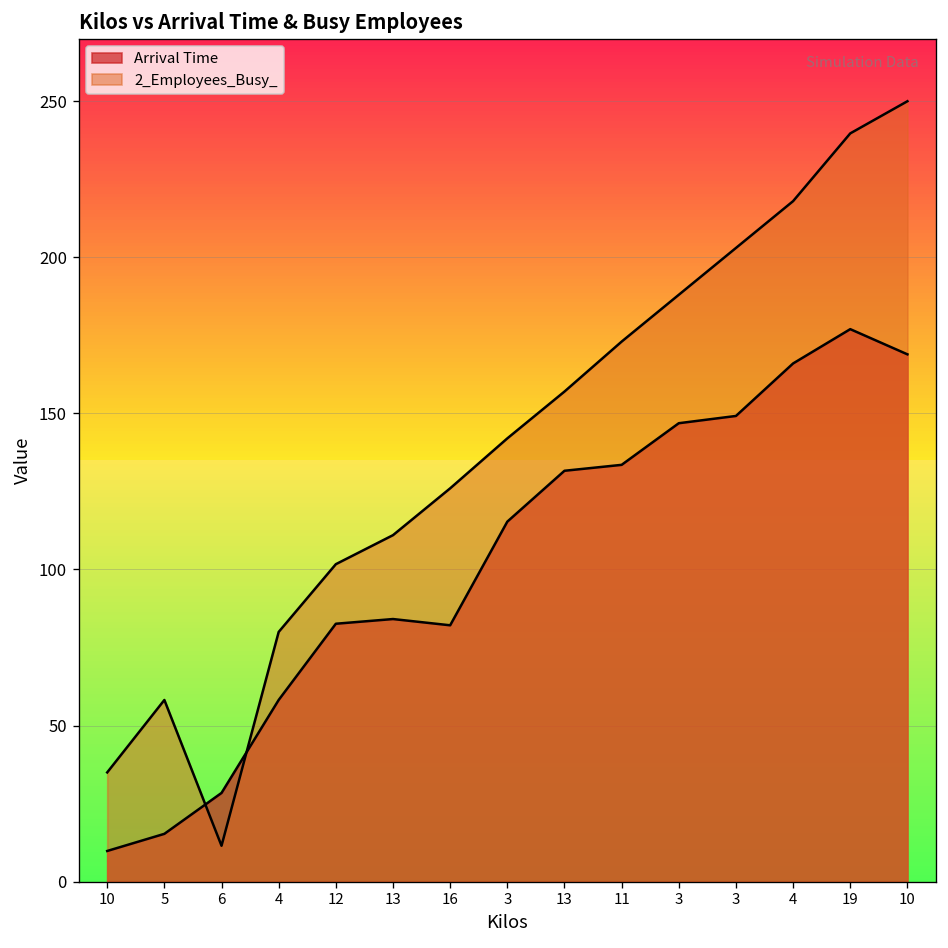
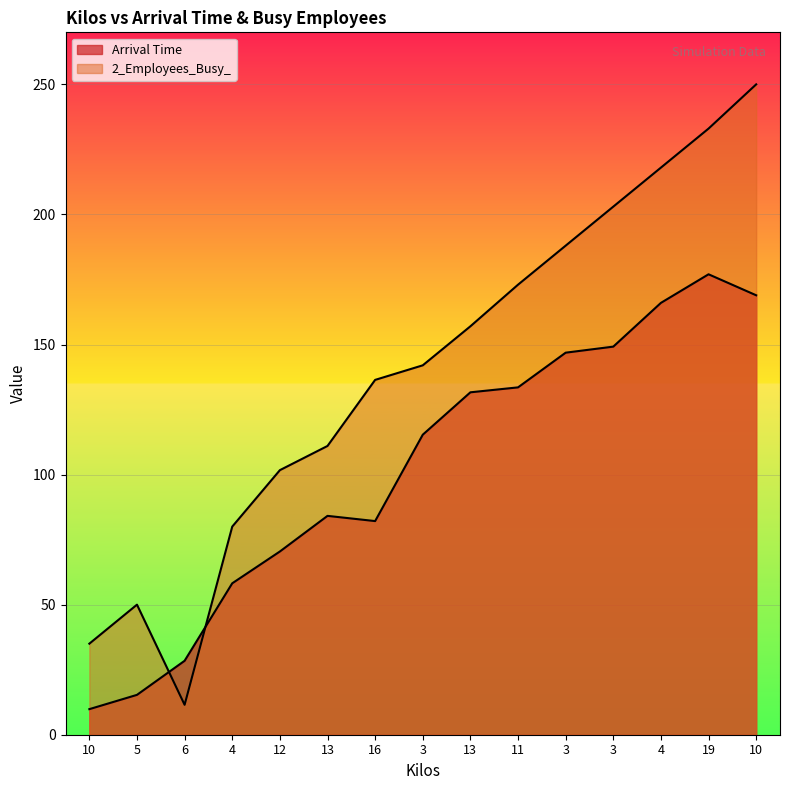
  {
    "Arrival Time": {
      "5": 15,
      "6": 28,
-     "12": 83,
+     "12": 70,
      "16": 82,
      "11": 134,
      "19": 177
    },
    "2_Employees_Busy_": {
-     "5": 58,
+     "5": 50,
      "6": 12,
      "12": 102,
-     "16": 126,
+     "16": 136,
      "11": 173,
-     "19": 240
+     "19": 233
    }
  }
